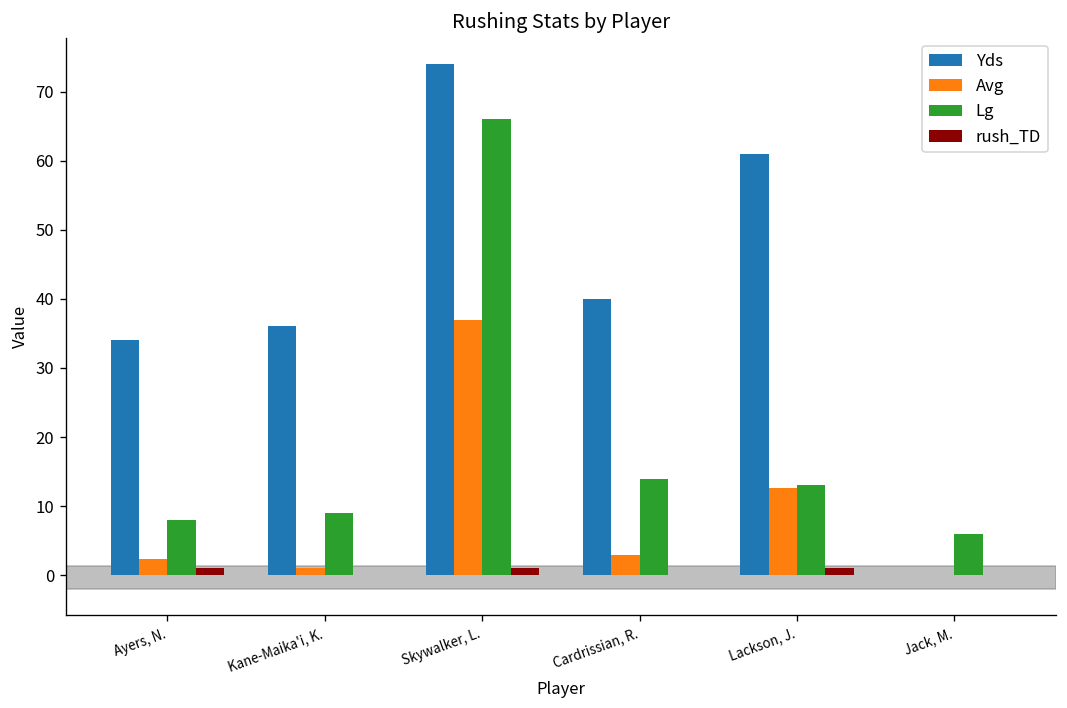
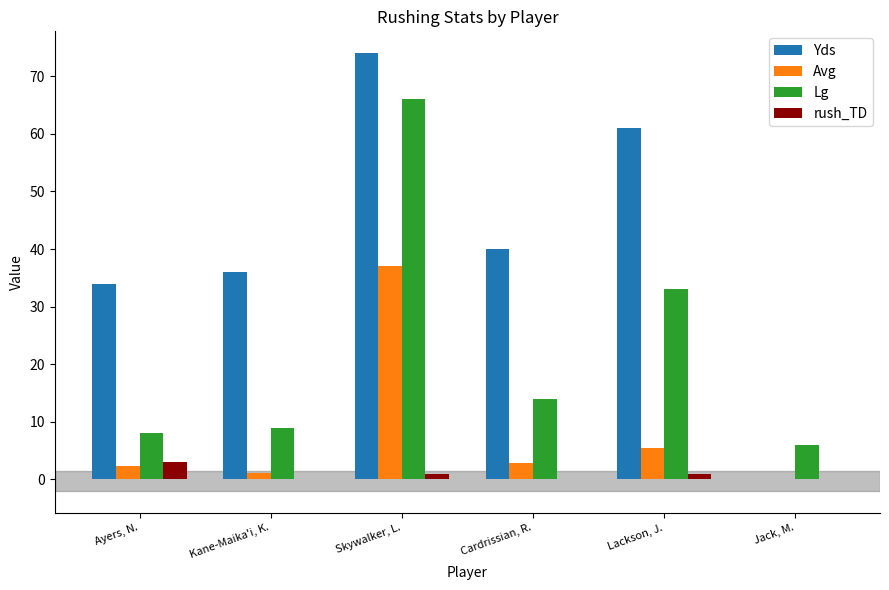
  {
    "Yds": {
      "Ayers, N.": 34,
      "Kane-Maika'i, K.": 36,
      "Skywalker, L.": 74,
      "Cardrissian, R.": 40,
      "Lackson, J.": 61,
      "Jack, M.": 0
    },
    "Avg": {
      "Ayers, N.": 2,
      "Kane-Maika'i, K.": 1,
      "Skywalker, L.": 37,
      "Cardrissian, R.": 3,
-     "Lackson, J.": 13,
+     "Lackson, J.": 6,
      "Jack, M.": 0
    },
    "Lg": {
      "Ayers, N.": 8,
      "Kane-Maika'i, K.": 9,
      "Skywalker, L.": 66,
      "Cardrissian, R.": 14,
-     "Lackson, J.": 13,
+     "Lackson, J.": 33,
      "Jack, M.": 6
    },
    "rush_TD": {
-     "Ayers, N.": 1,
+     "Ayers, N.": 3,
      "Kane-Maika'i, K.": 0,
      "Skywalker, L.": 1,
      "Cardrissian, R.": 0,
      "Lackson, J.": 1,
      "Jack, M.": 0
    }
  }
